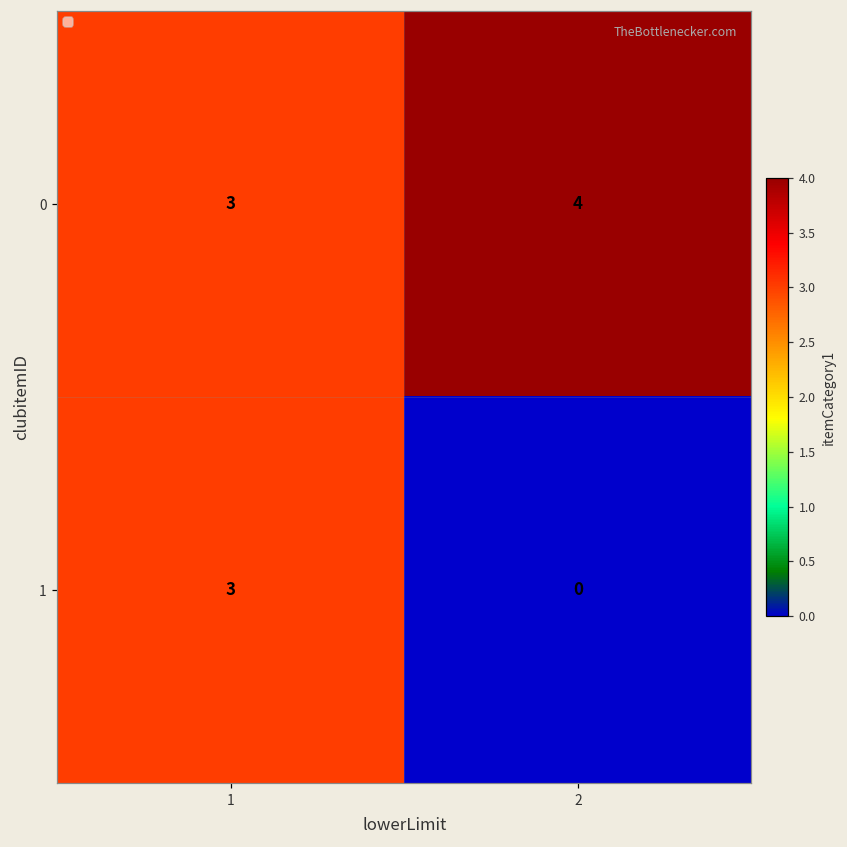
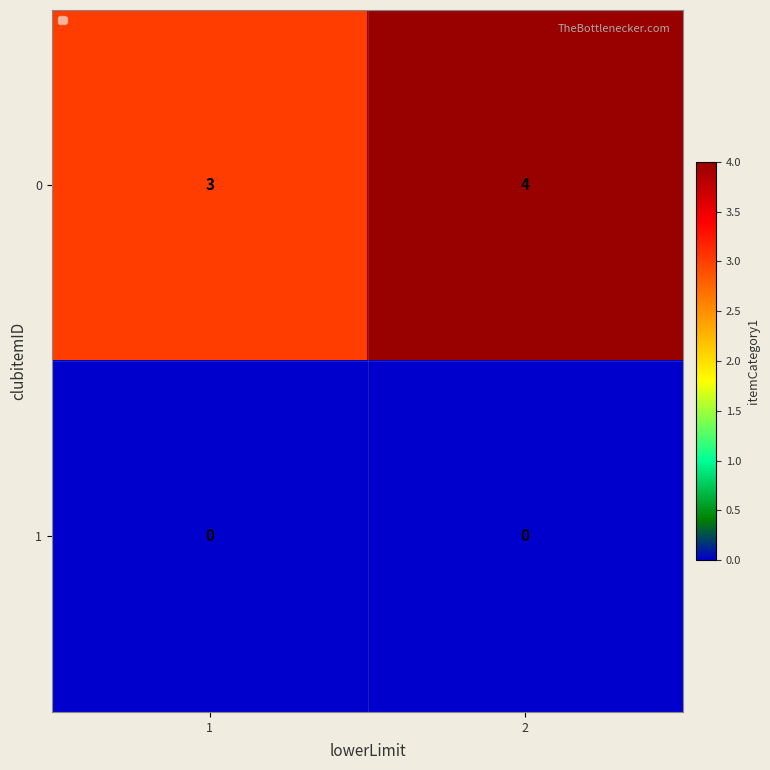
  {
    "0": {
      "1": 3
    },
    "1": {
-     "1": 3,
+     "1": 0,
      "2": 0
    }
  }
